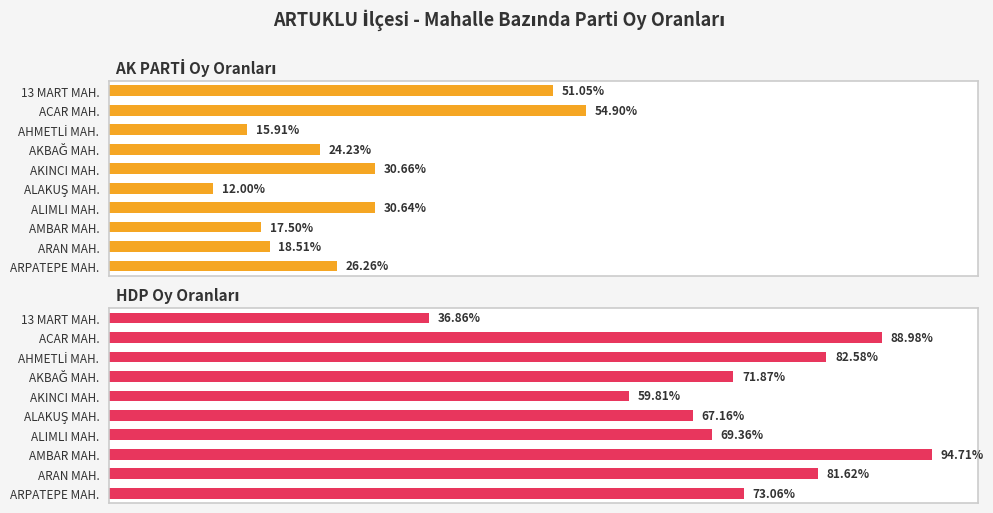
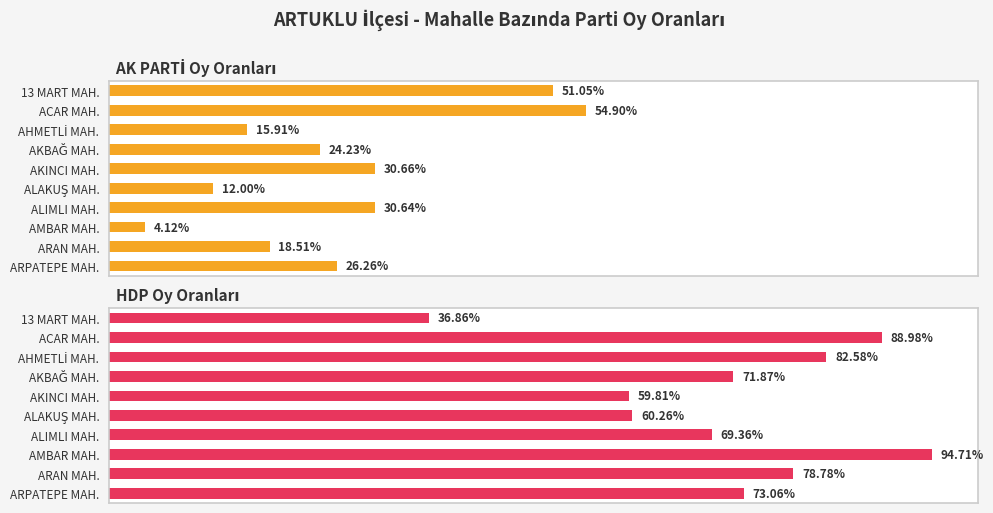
  {
    "AK PARTİ Oy Oranları": {
      "13 MART MAH.": "51.05%",
      "ACAR MAH.": "54.90%",
      "AHMETLİ MAH.": "15.91%",
      "AKBAĞ MAH.": "24.23%",
      "AKINCI MAH.": "30.66%",
      "ALAKUŞ MAH.": "12.00%",
      "ALIMLI MAH.": "30.64%",
-     "AMBAR MAH.": "17.50%",
+     "AMBAR MAH.": "4.12%",
      "ARAN MAH.": "18.51%",
      "ARPATEPE MAH.": "26.26%"
    },
    "HDP Oy Oranları": {
      "13 MART MAH.": "36.86%",
      "ACAR MAH.": "88.98%",
      "AHMETLİ MAH.": "82.58%",
      "AKBAĞ MAH.": "71.87%",
      "AKINCI MAH.": "59.81%",
-     "ALAKUŞ MAH.": "67.16%",
+     "ALAKUŞ MAH.": "60.26%",
      "ALIMLI MAH.": "69.36%",
      "AMBAR MAH.": "94.71%",
-     "ARAN MAH.": "81.62%",
+     "ARAN MAH.": "78.78%",
      "ARPATEPE MAH.": "73.06%"
    }
  }
